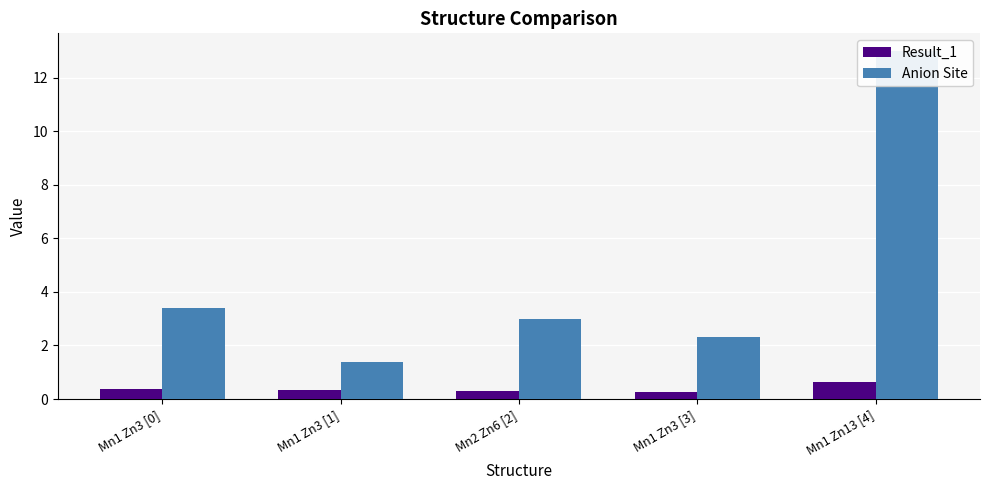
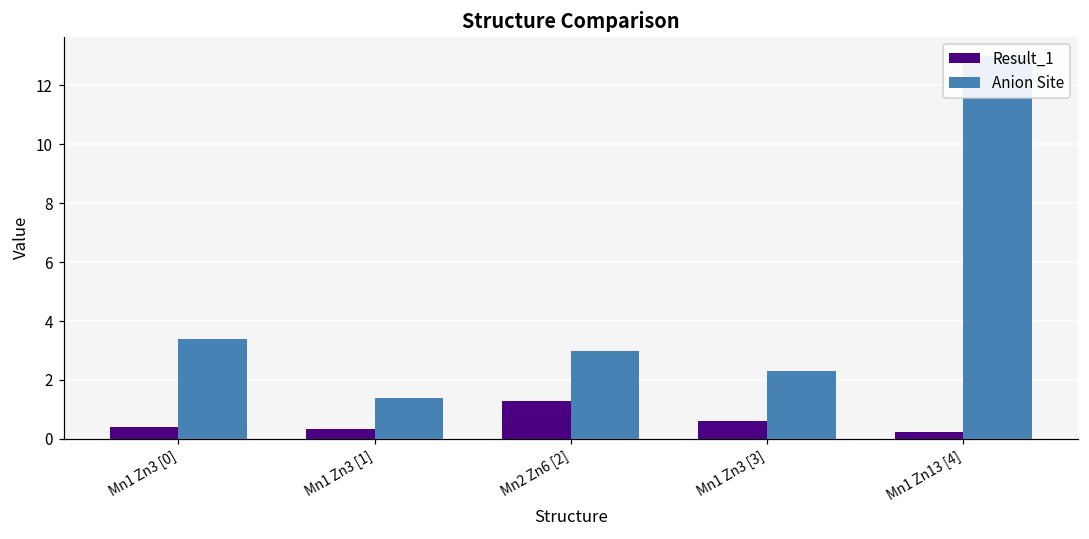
  {
    "Result_1": {
      "Mn1 Zn3 [0]": 0.4,
      "Mn1 Zn3 [1]": 0.3,
-     "Mn2 Zn6 [2]": 0.3,
-     "Mn1 Zn3 [3]": 0.3,
-     "Mn1 Zn13 [4]": 0.6
+     "Mn2 Zn6 [2]": 1.3,
+     "Mn1 Zn3 [3]": 0.6,
+     "Mn1 Zn13 [4]": 0.2
    },
    "Anion Site": {
      "Mn1 Zn3 [0]": 3.4,
      "Mn1 Zn3 [1]": 1.4,
      "Mn2 Zn6 [2]": 3.0,
      "Mn1 Zn3 [3]": 2.3
    }
  }
